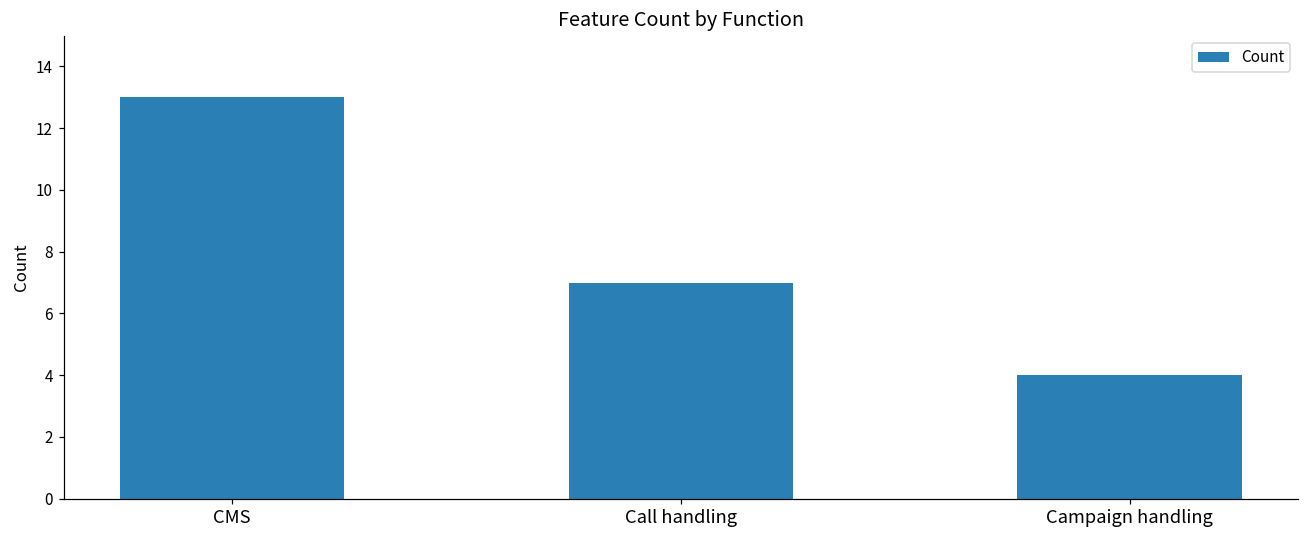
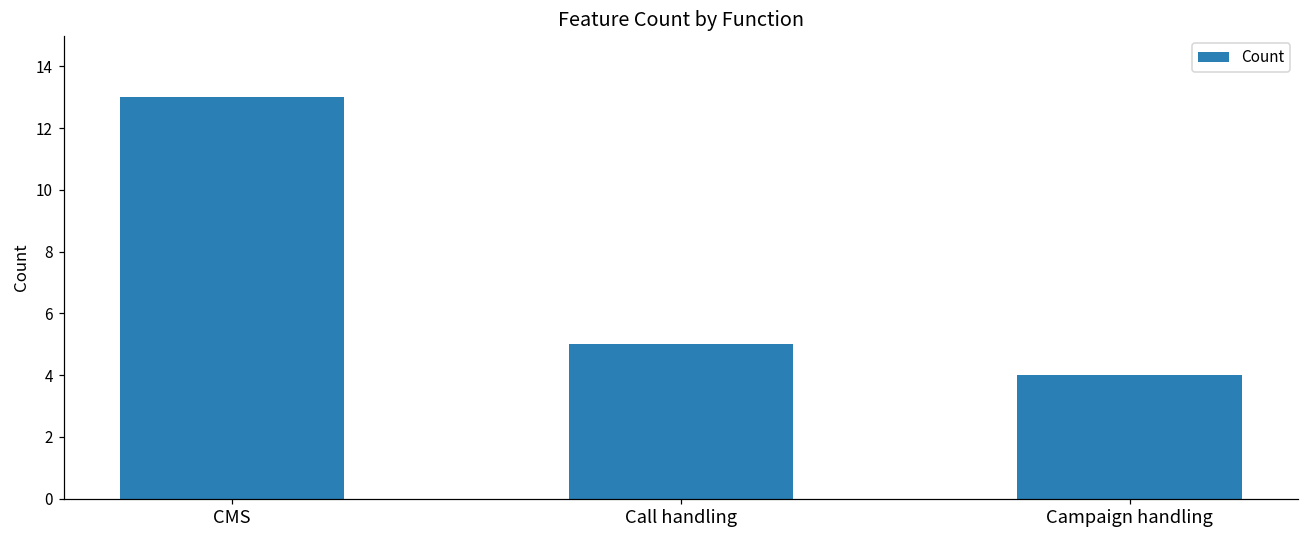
  {
    "CMS": 13,
-   "Call handling": 7,
+   "Call handling": 5,
    "Campaign handling": 4
  }
